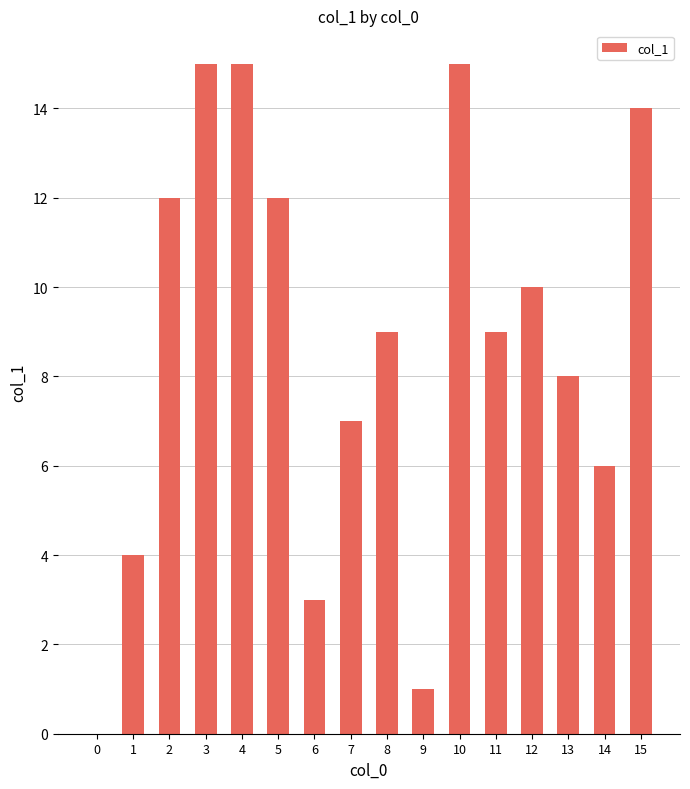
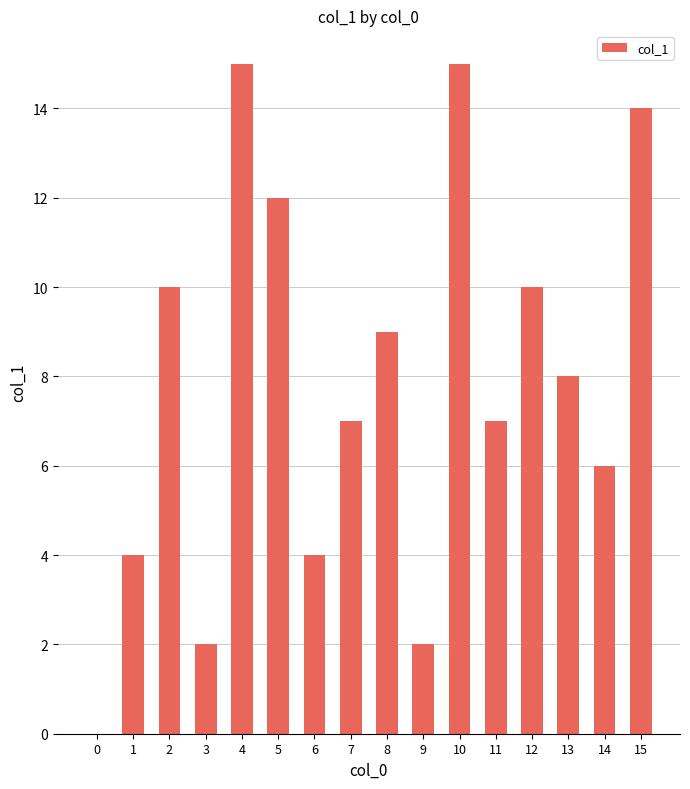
  {
    "0": 0,
    "1": 4,
-   "2": 12,
-   "3": 15,
+   "2": 10,
+   "3": 2,
    "4": 15,
    "5": 12,
-   "6": 3,
+   "6": 4,
    "7": 7,
    "8": 9,
-   "9": 1,
+   "9": 2,
    "10": 15,
-   "11": 9,
+   "11": 7,
    "12": 10,
    "13": 8,
    "14": 6,
    "15": 14
  }
